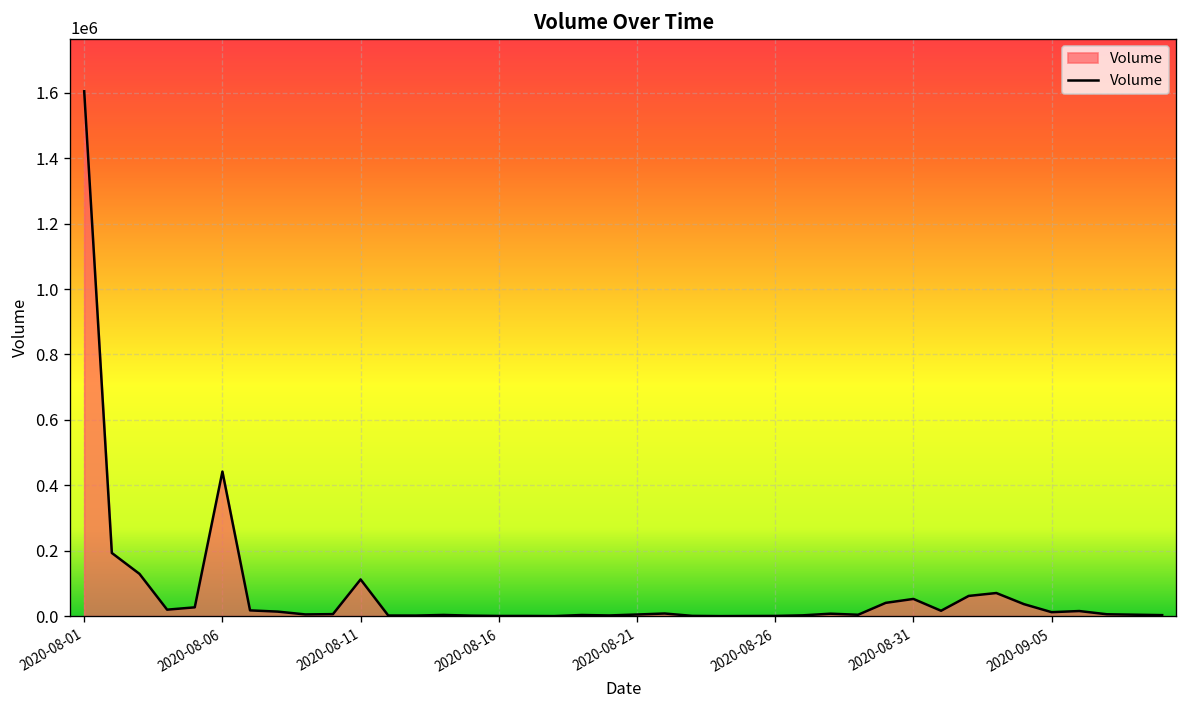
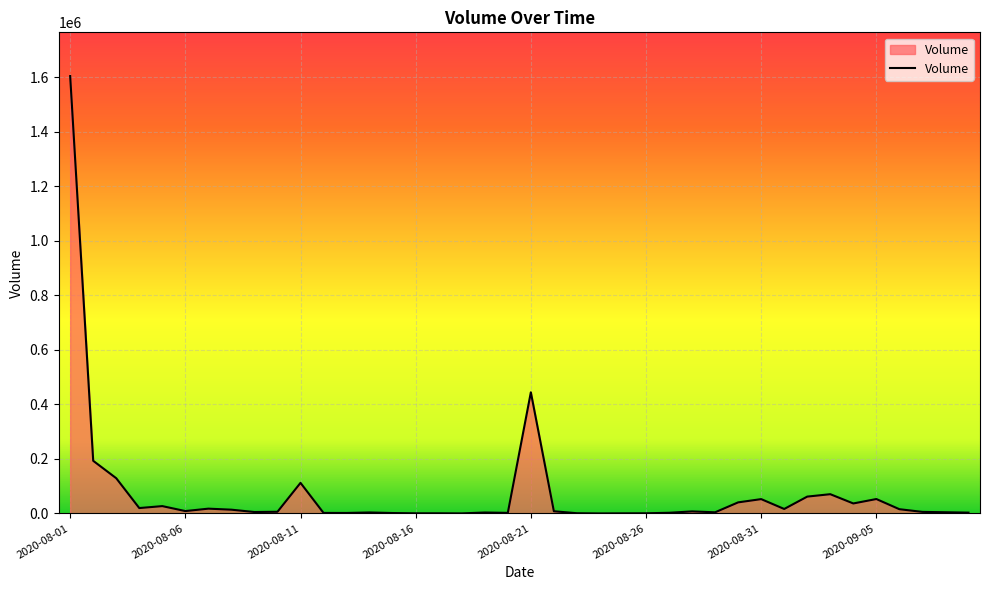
  {
    "2020-08-01": 1600000,
-   "2020-08-06": 440000,
+   "2020-08-06": 10000,
    "2020-08-11": 110000,
    "2020-08-16": 0,
-   "2020-08-21": 0,
+   "2020-08-21": 440000,
    "2020-08-26": 0,
    "2020-08-31": 50000,
-   "2020-09-05": 10000
+   "2020-09-05": 50000
  }
